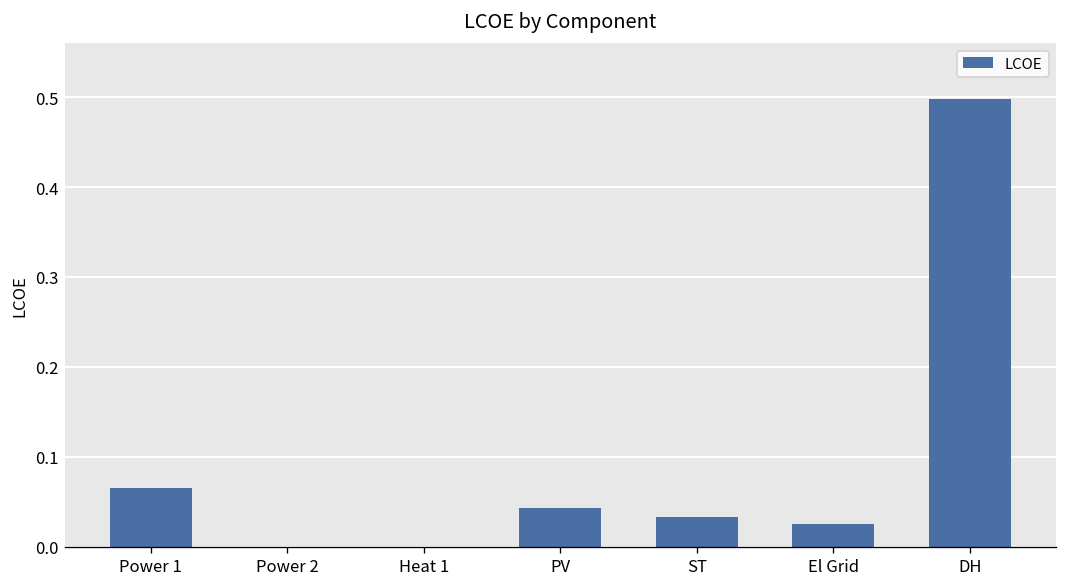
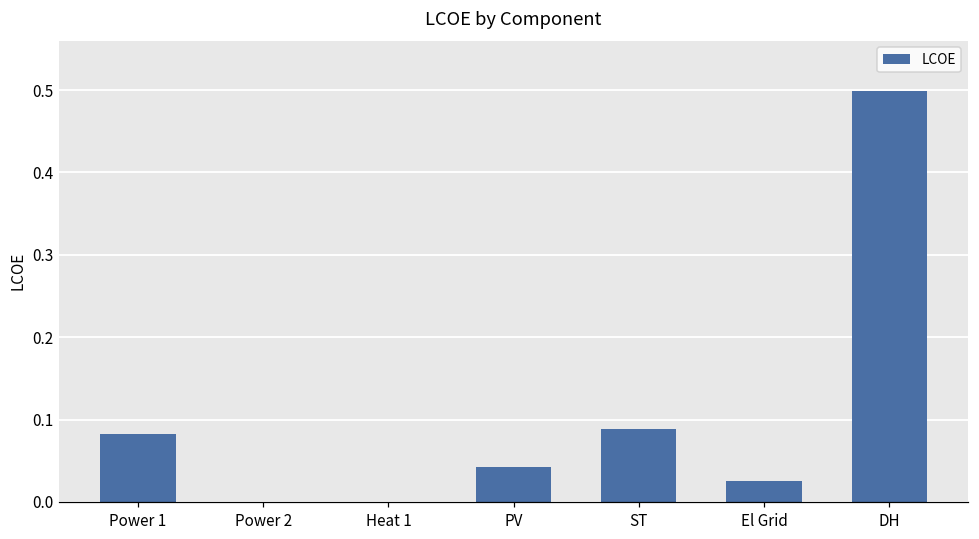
  {
-   "Power 1": 0.06,
+   "Power 1": 0.08,
    "Power 2": 0.00,
    "Heat 1": 0.00,
    "PV": 0.04,
-   "ST": 0.03,
+   "ST": 0.09,
    "El Grid": 0.03,
    "DH": 0.50
  }
